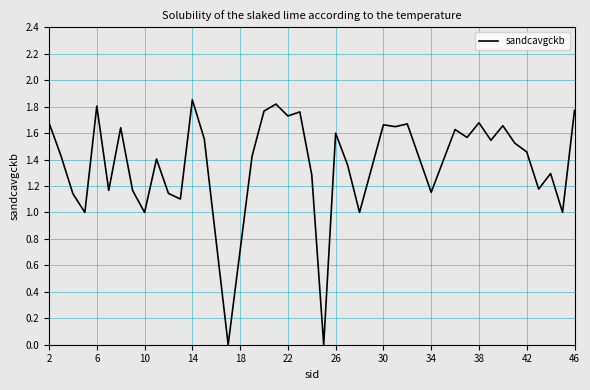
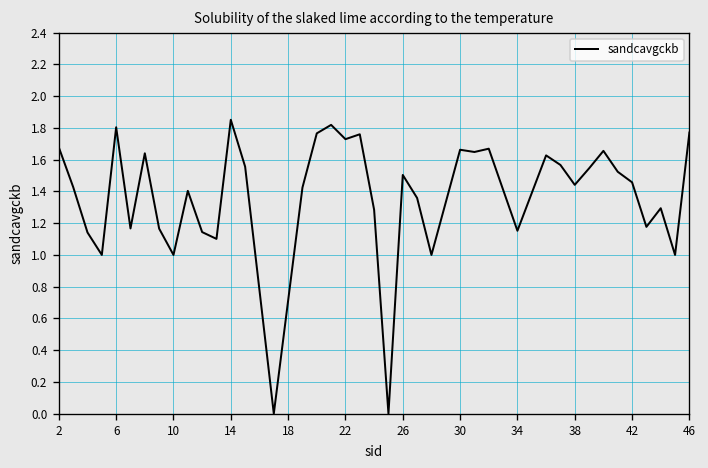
  {
    "2": 1.68,
    "6": 1.80,
    "10": 1.00,
    "14": 1.85,
    "22": 1.73,
-   "26": 1.60,
+   "26": 1.50,
    "30": 1.66,
    "34": 1.15,
-   "38": 1.68,
+   "38": 1.44,
    "42": 1.46,
    "46": 1.77
  }
